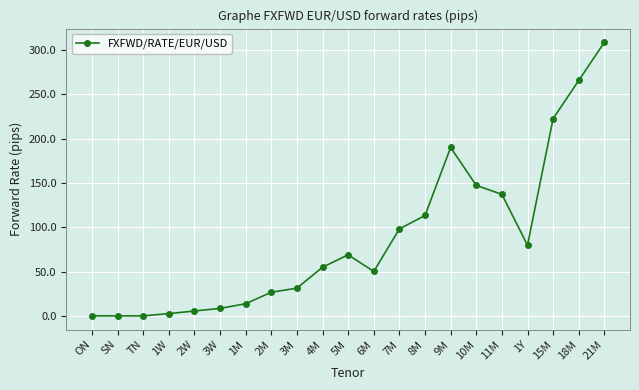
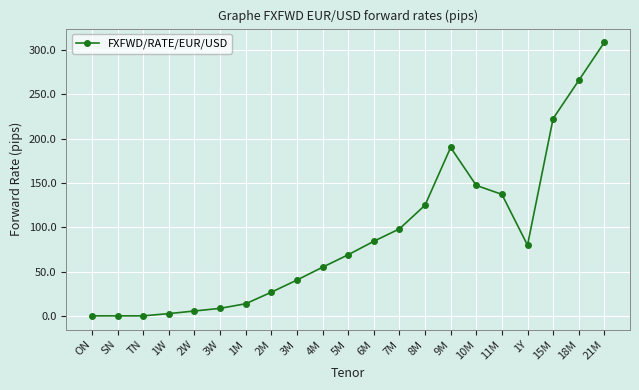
  {
    "ON": 0,
    "SN": 0,
    "TN": 0,
    "1W": 0,
    "2W": 10,
    "3W": 10,
    "1M": 10,
    "2M": 30,
-   "3M": 30,
+   "3M": 40,
    "4M": 60,
    "5M": 70,
-   "6M": 50,
+   "6M": 80,
    "7M": 100,
-   "8M": 110,
+   "8M": 130,
    "9M": 190,
    "10M": 150,
    "11M": 140,
    "1Y": 80,
    "15M": 220,
    "18M": 270,
    "21M": 310
  }
